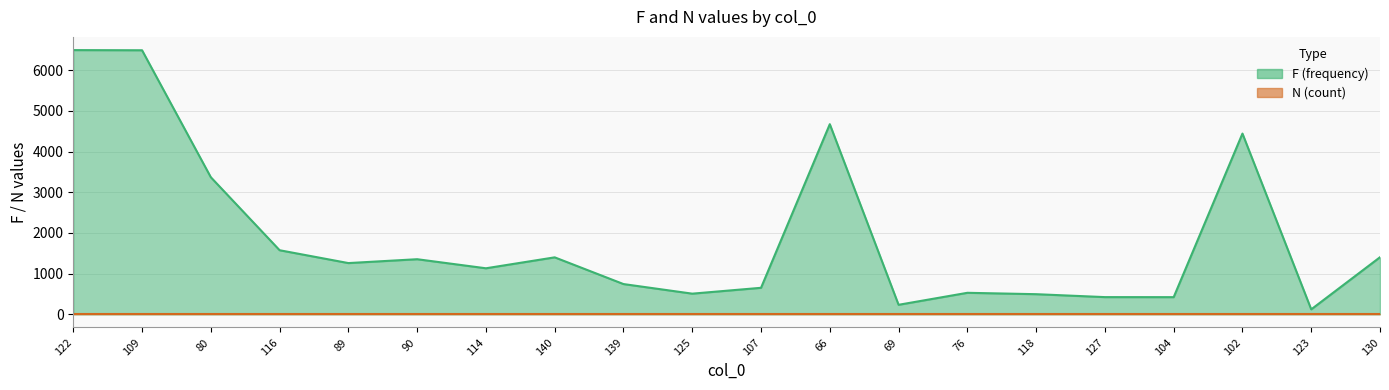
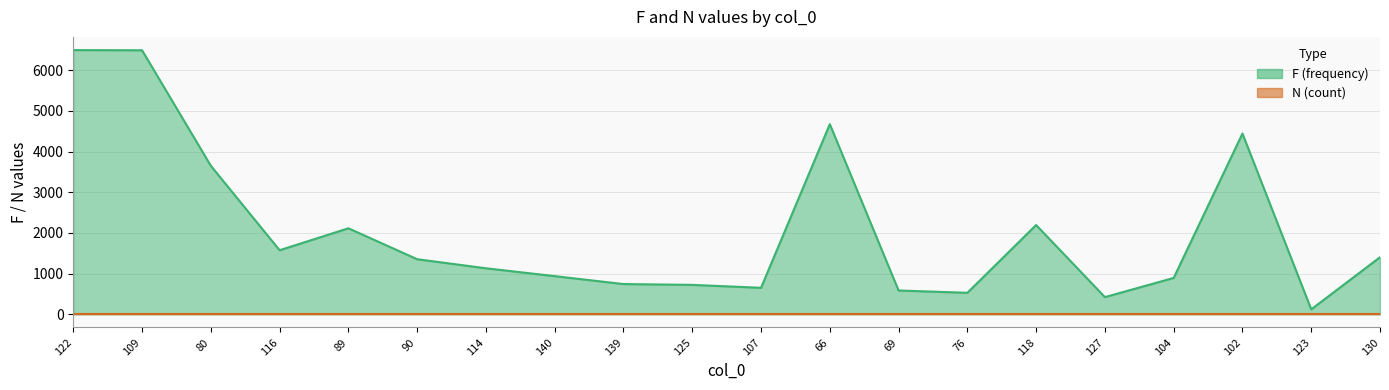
  {
    "F (frequency)": {
      "122": 6500,
      "109": 6500,
-     "80": 3400,
+     "80": 3700,
      "116": 1600,
-     "89": 1300,
+     "89": 2100,
      "90": 1400,
      "114": 1100,
-     "140": 1400,
+     "140": 900,
      "139": 700,
-     "125": 500,
+     "125": 700,
      "107": 700,
      "66": 4700,
-     "69": 200,
+     "69": 600,
      "76": 500,
-     "118": 500,
+     "118": 2200,
      "127": 400,
-     "104": 400,
+     "104": 900,
      "102": 4400,
      "123": 100,
      "130": 1400
    },
    "N (count)": {
      "122": 0,
      "109": 0,
      "80": 0,
      "116": 0,
      "89": 0,
      "90": 0,
      "114": 0,
      "140": 0,
      "139": 0,
      "125": 0,
      "107": 0,
      "66": 0,
      "69": 0,
      "76": 0,
      "118": 0,
      "127": 0,
      "104": 0,
      "102": 0,
      "123": 0,
      "130": 0
    }
  }
